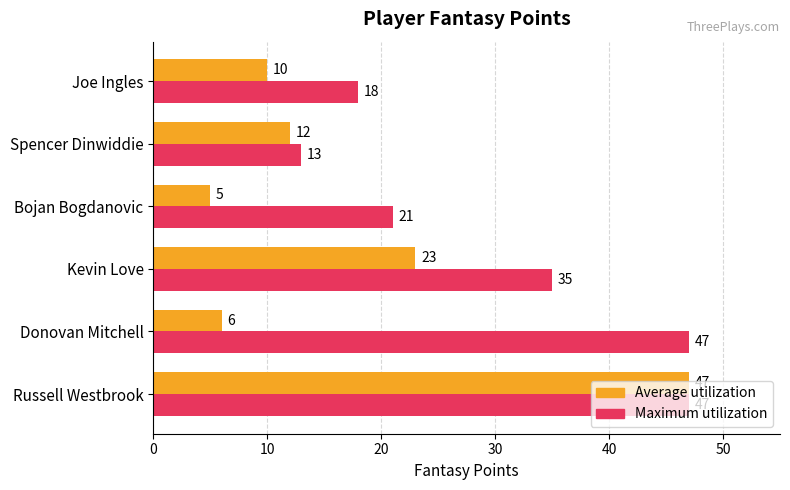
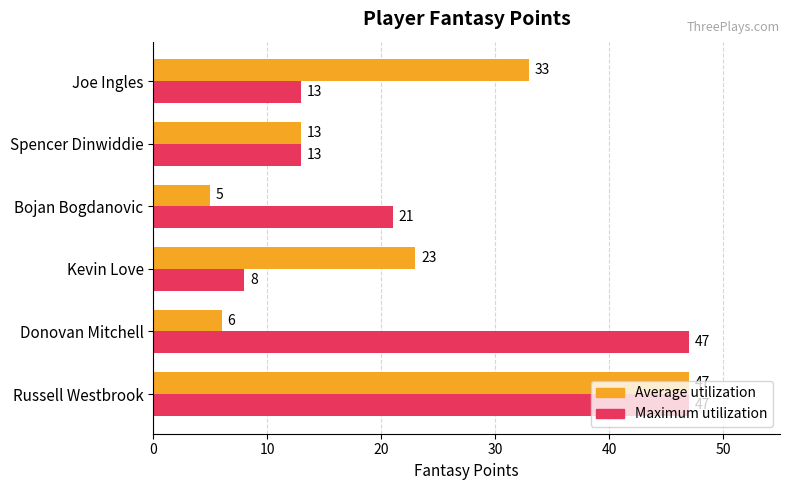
  {
    "Average utilization": {
-     "Joe Ingles": 10,
-     "Spencer Dinwiddie": 12,
+     "Joe Ingles": 33,
+     "Spencer Dinwiddie": 13,
      "Bojan Bogdanovic": 5,
      "Kevin Love": 23,
      "Donovan Mitchell": 6
    },
    "Maximum utilization": {
-     "Joe Ingles": 18,
+     "Joe Ingles": 13,
      "Spencer Dinwiddie": 13,
      "Bojan Bogdanovic": 21,
-     "Kevin Love": 35,
+     "Kevin Love": 8,
      "Donovan Mitchell": 47
    }
  }
